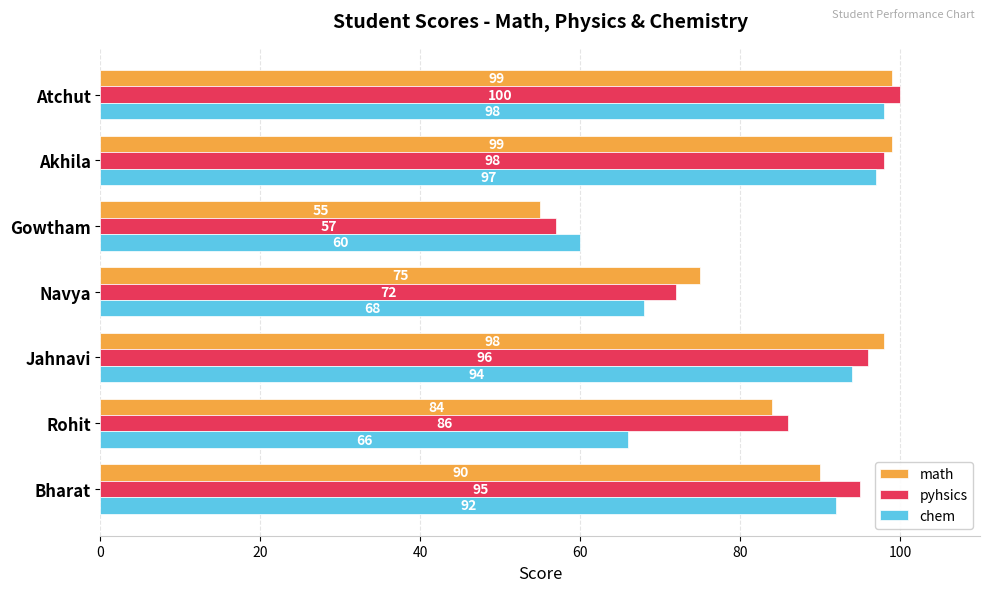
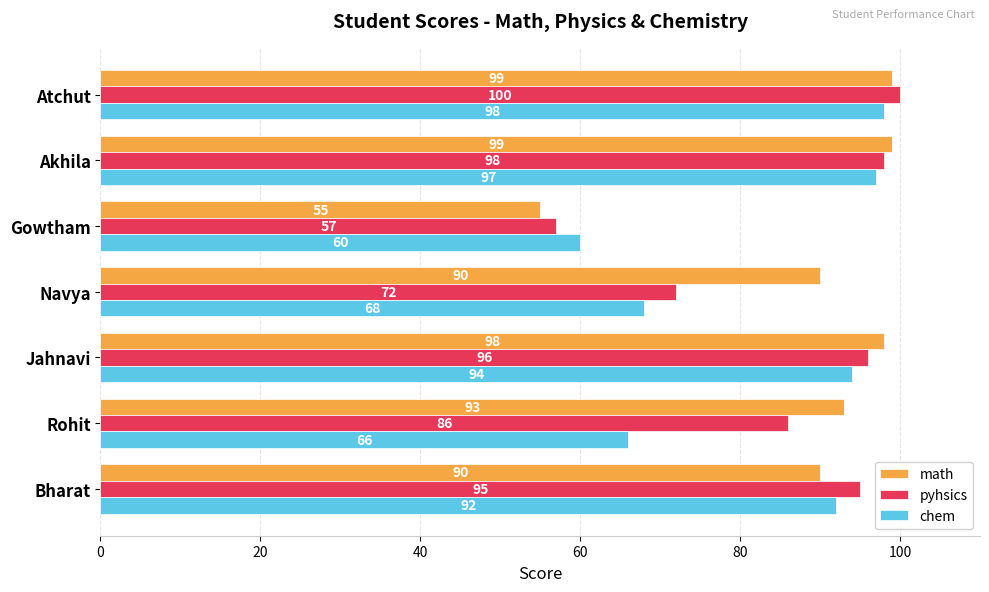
  {
    "math": {
      "Atchut": 99,
      "Akhila": 99,
      "Gowtham": 55,
-     "Navya": 75,
+     "Navya": 90,
      "Jahnavi": 98,
-     "Rohit": 84,
+     "Rohit": 93,
      "Bharat": 90
    },
    "pyhsics": {
      "Atchut": 100,
      "Akhila": 98,
      "Gowtham": 57,
      "Navya": 72,
      "Jahnavi": 96,
      "Rohit": 86,
      "Bharat": 95
    },
    "chem": {
      "Atchut": 98,
      "Akhila": 97,
      "Gowtham": 60,
      "Navya": 68,
      "Jahnavi": 94,
      "Rohit": 66,
      "Bharat": 92
    }
  }
